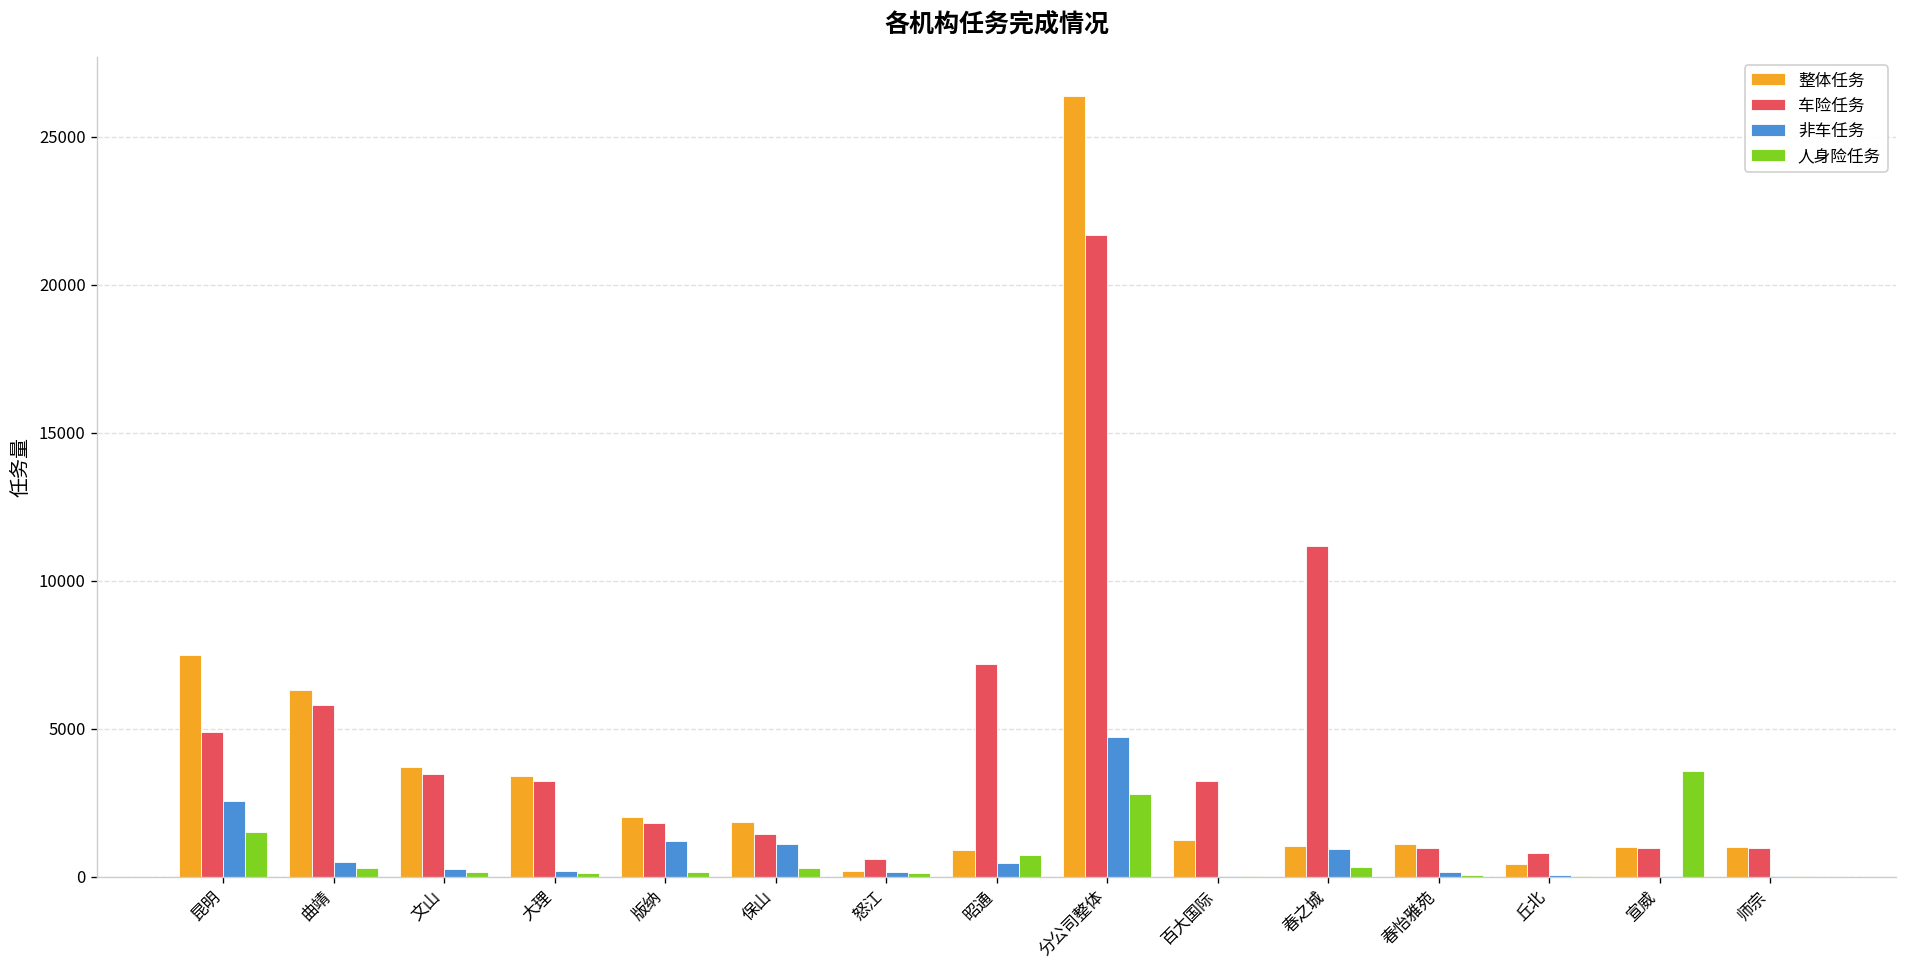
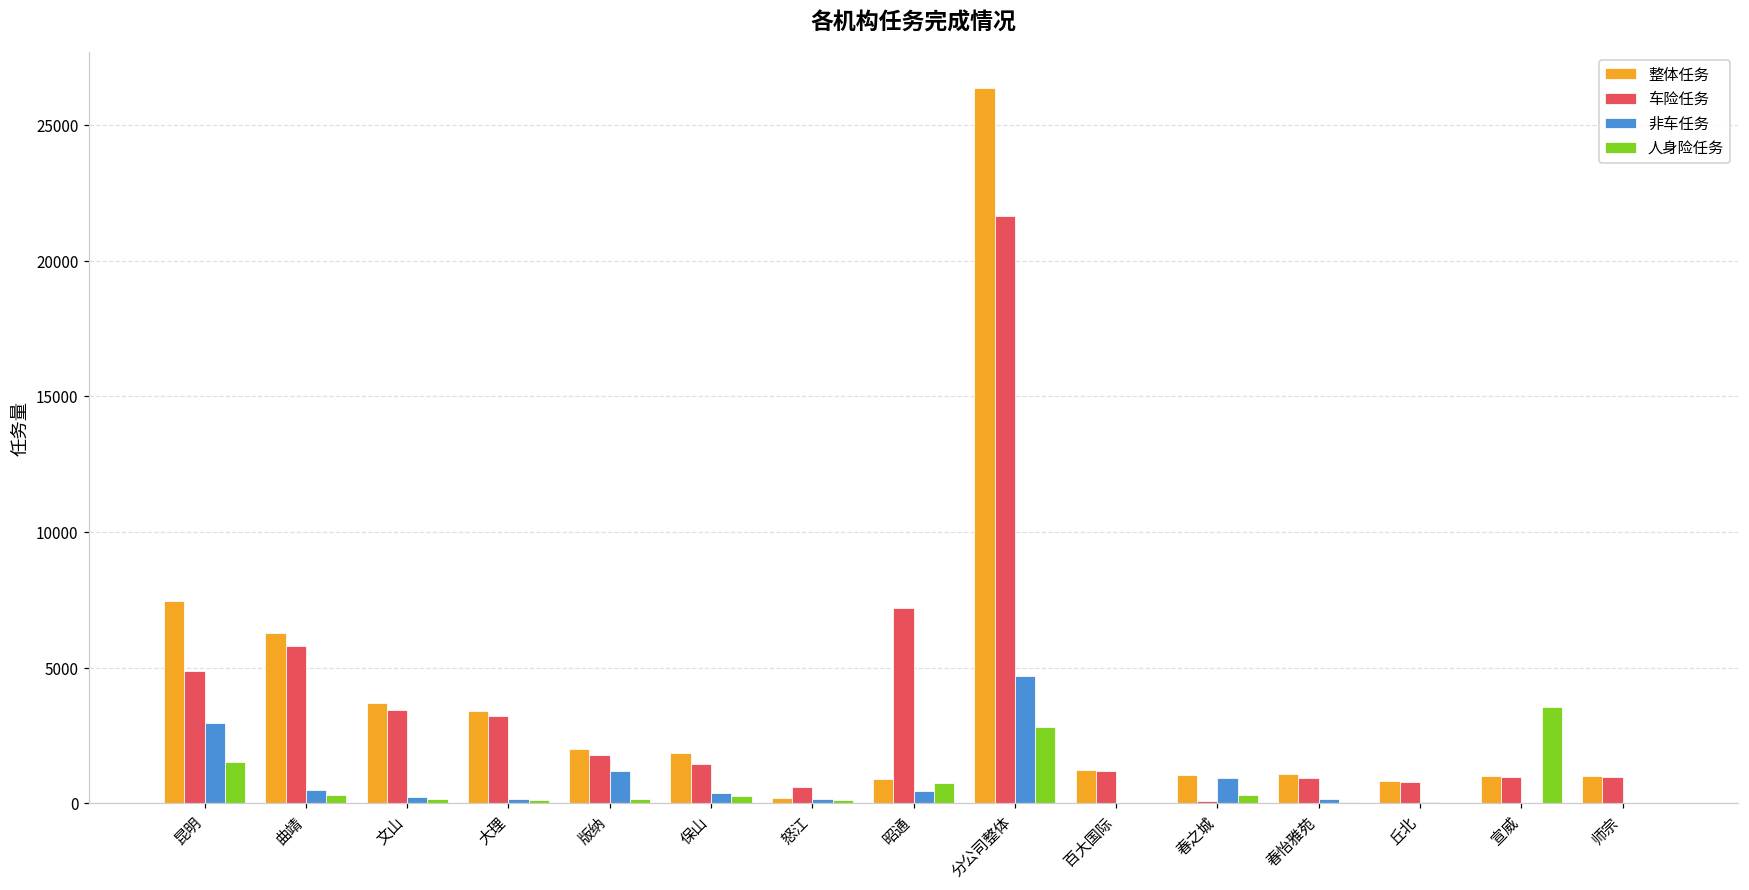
  {
    "整体任务": {
      "昆明": 7500,
      "曲靖": 6300,
      "文山": 3700,
      "大理": 3400,
      "版纳": 2000,
      "保山": 1900,
      "怒江": 200,
      "昭通": 900,
      "分公司整体": 26400,
      "百大国际": 1200,
      "春之城": 1000,
      "春怡雅苑": 1100,
-     "丘北": 400,
+     "丘北": 800,
      "宣威": 1000,
      "师宗": 1000
    },
    "车险任务": {
      "昆明": 4900,
      "曲靖": 5800,
      "文山": 3500,
      "大理": 3200,
      "版纳": 1800,
      "保山": 1500,
      "怒江": 600,
      "昭通": 7200,
      "分公司整体": 21700,
-     "百大国际": 3200,
-     "春之城": 11200,
+     "百大国际": 1200,
+     "春之城": 100,
      "春怡雅苑": 1000,
      "丘北": 800,
      "宣威": 1000,
      "师宗": 1000
    },
    "非车任务": {
-     "昆明": 2600,
+     "昆明": 3000,
      "曲靖": 500,
      "文山": 200,
      "大理": 200,
      "版纳": 1200,
-     "保山": 1100,
+     "保山": 400,
      "怒江": 200,
      "昭通": 500,
      "分公司整体": 4700,
      "春之城": 900,
      "春怡雅苑": 200
    },
    "人身险任务": {
      "昆明": 1500,
      "曲靖": 300,
      "文山": 200,
      "大理": 100,
      "版纳": 200,
      "保山": 300,
      "怒江": 100,
      "昭通": 700,
      "分公司整体": 2800,
      "春之城": 300,
      "宣威": 3600
    }
  }
